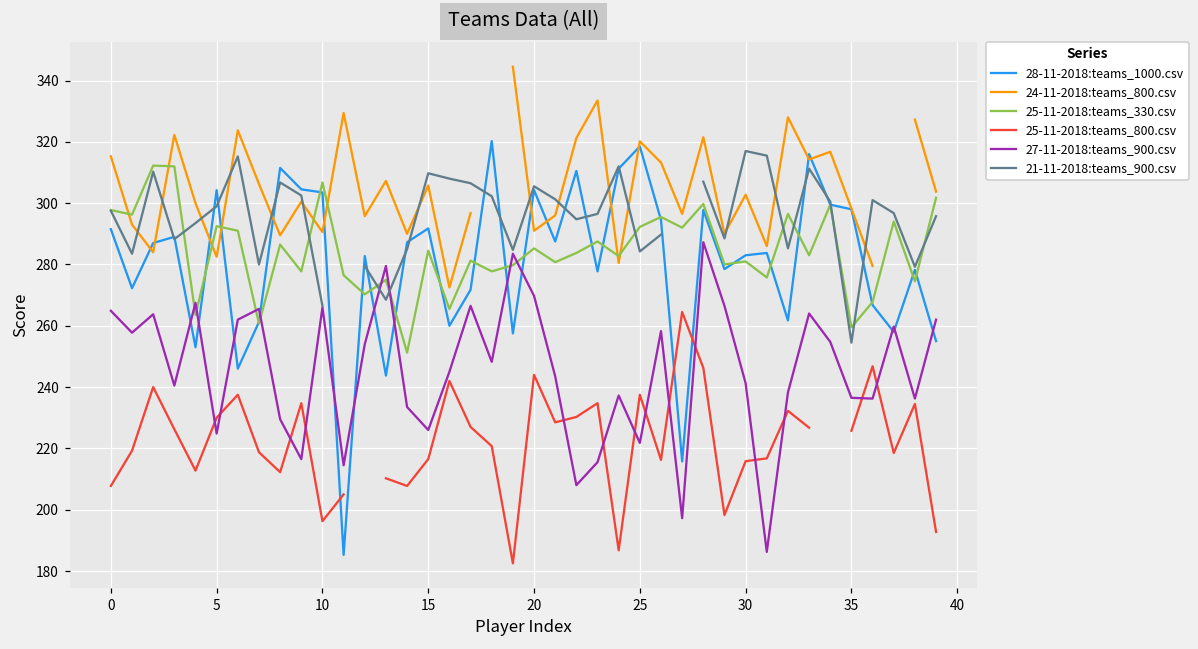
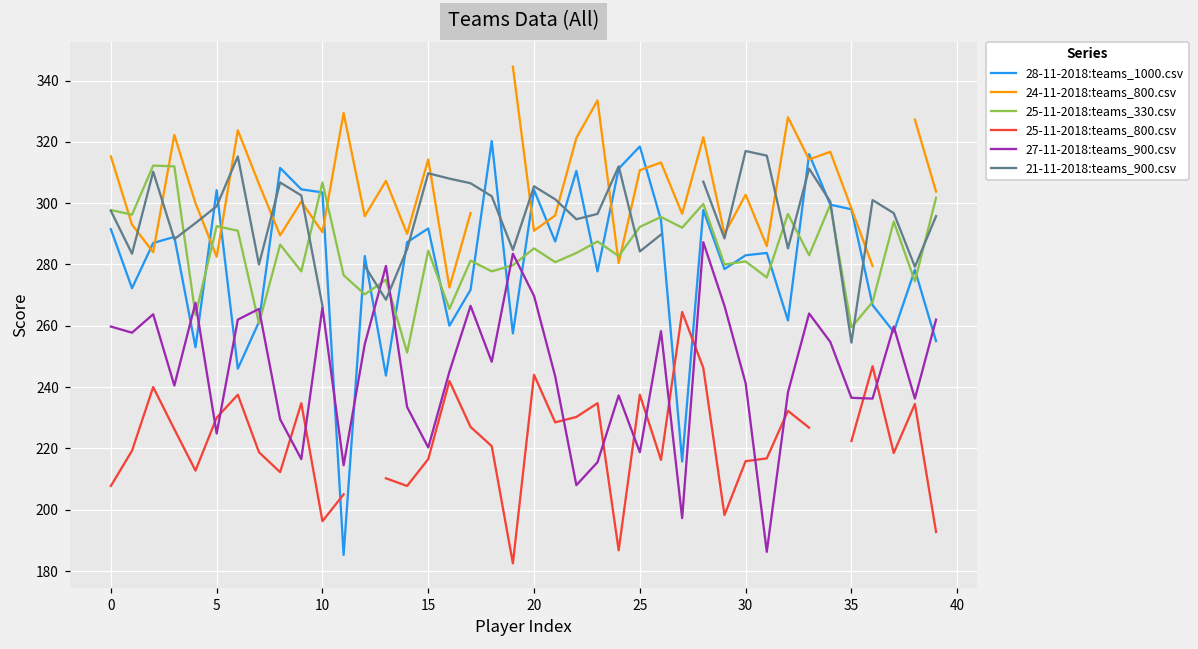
  {
    "28-11-2018:teams_1000.csv": {
      "0": 292,
      "5": 304,
      "10": 304,
      "15": 292,
      "20": 304,
      "25": 319,
      "30": 283
    },
    "24-11-2018:teams_800.csv": {
      "0": 315,
      "5": 283,
      "10": 291,
-     "15": 306,
+     "15": 314,
      "20": 291,
-     "25": 320,
+     "25": 311,
      "30": 303
    },
    "25-11-2018:teams_330.csv": {
      "5": 293,
      "10": 307,
      "15": 285,
      "20": 285,
      "25": 292,
      "30": 281,
      "35": 260
    },
    "25-11-2018:teams_800.csv": {
      "0": 208,
      "5": 230,
      "10": 196,
      "15": 217,
      "20": 244,
      "25": 238,
      "30": 216,
-     "35": 226
+     "35": 222
    },
    "27-11-2018:teams_900.csv": {
-     "0": 265,
+     "0": 260,
      "5": 225,
-     "15": 226,
+     "15": 220,
      "20": 270,
-     "25": 222,
+     "25": 219,
      "30": 241,
      "35": 237
    },
    "21-11-2018:teams_900.csv": {
      "5": 299,
      "15": 310,
      "20": 306,
      "25": 284,
      "30": 317,
      "35": 255
    }
  }
